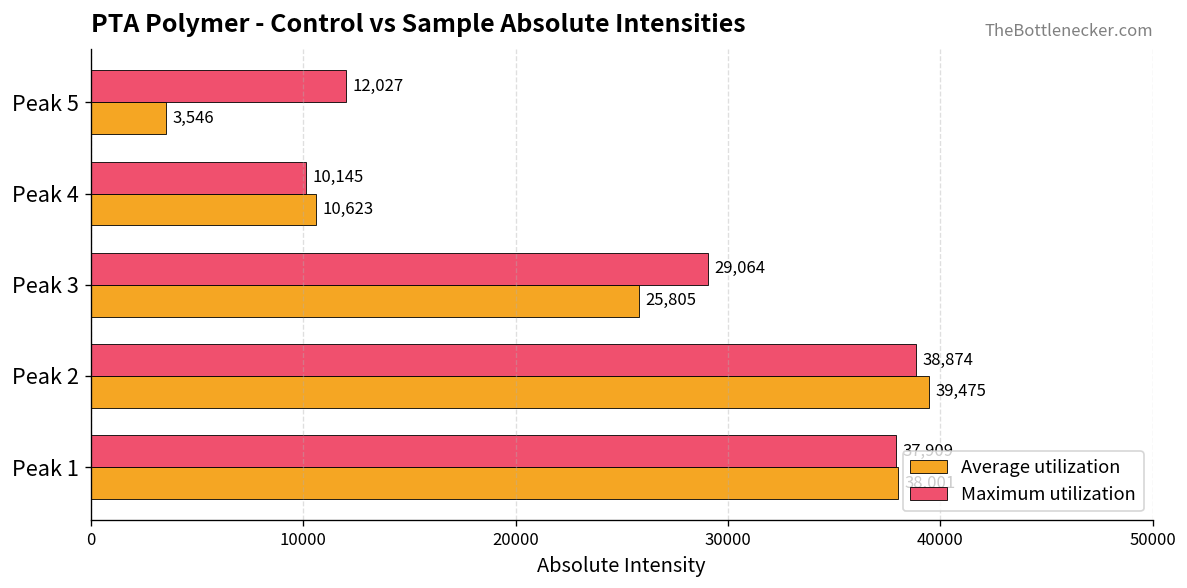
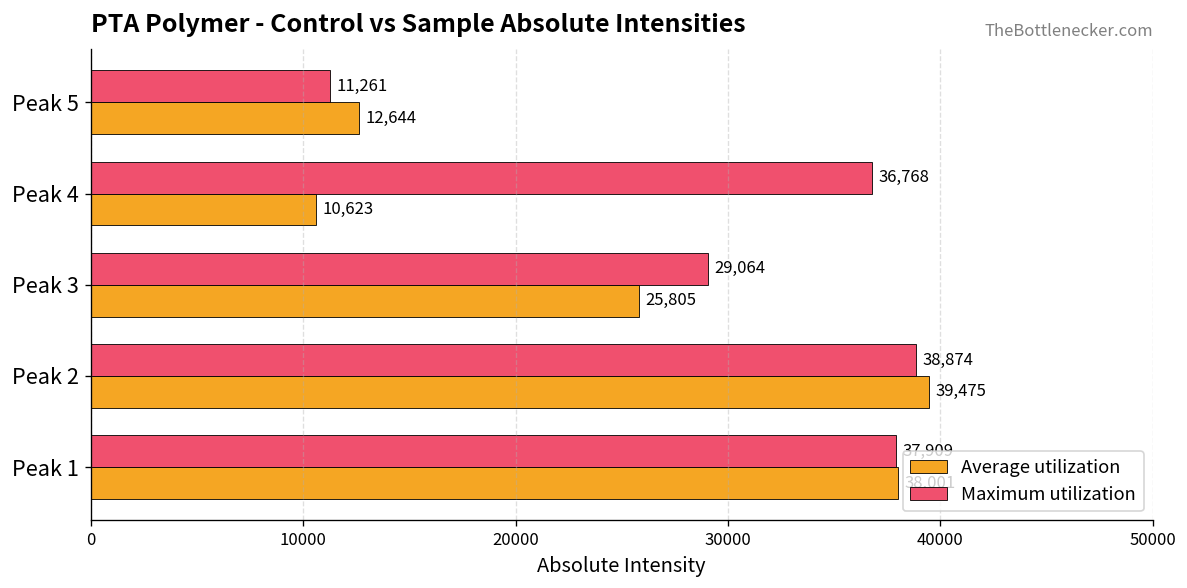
  {
    "Average utilization": {
-     "Peak 5": "3,546",
+     "Peak 5": "12,644",
      "Peak 4": "10,623",
      "Peak 3": "25,805",
      "Peak 2": "39,475"
    },
    "Maximum utilization": {
-     "Peak 5": "12,027",
-     "Peak 4": "10,145",
+     "Peak 5": "11,261",
+     "Peak 4": "36,768",
      "Peak 3": "29,064",
      "Peak 2": "38,874"
    }
  }
